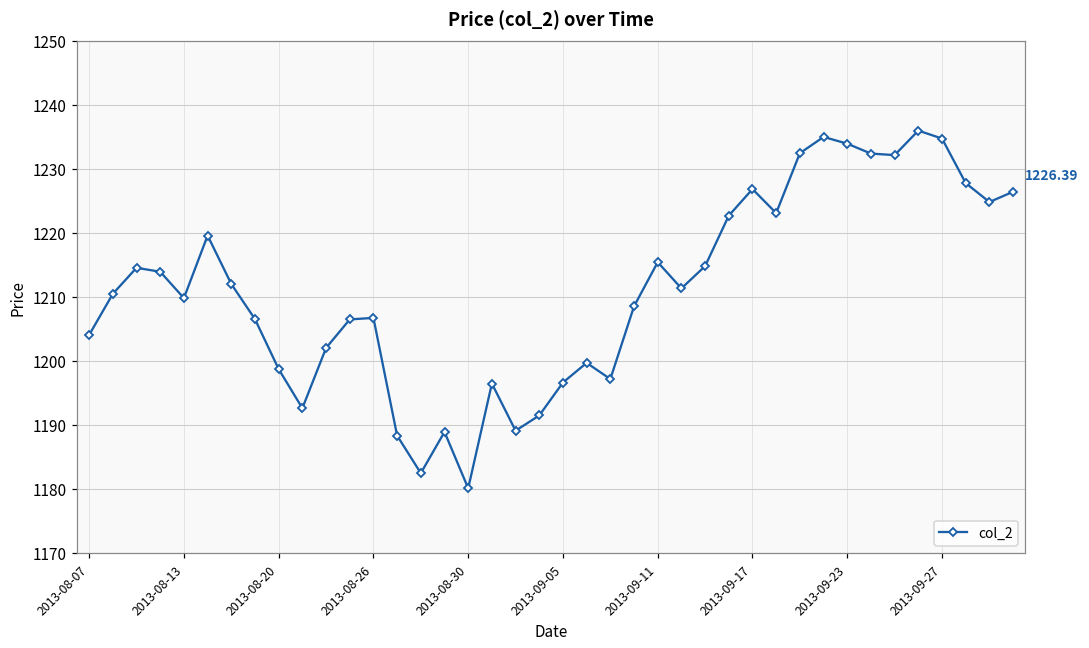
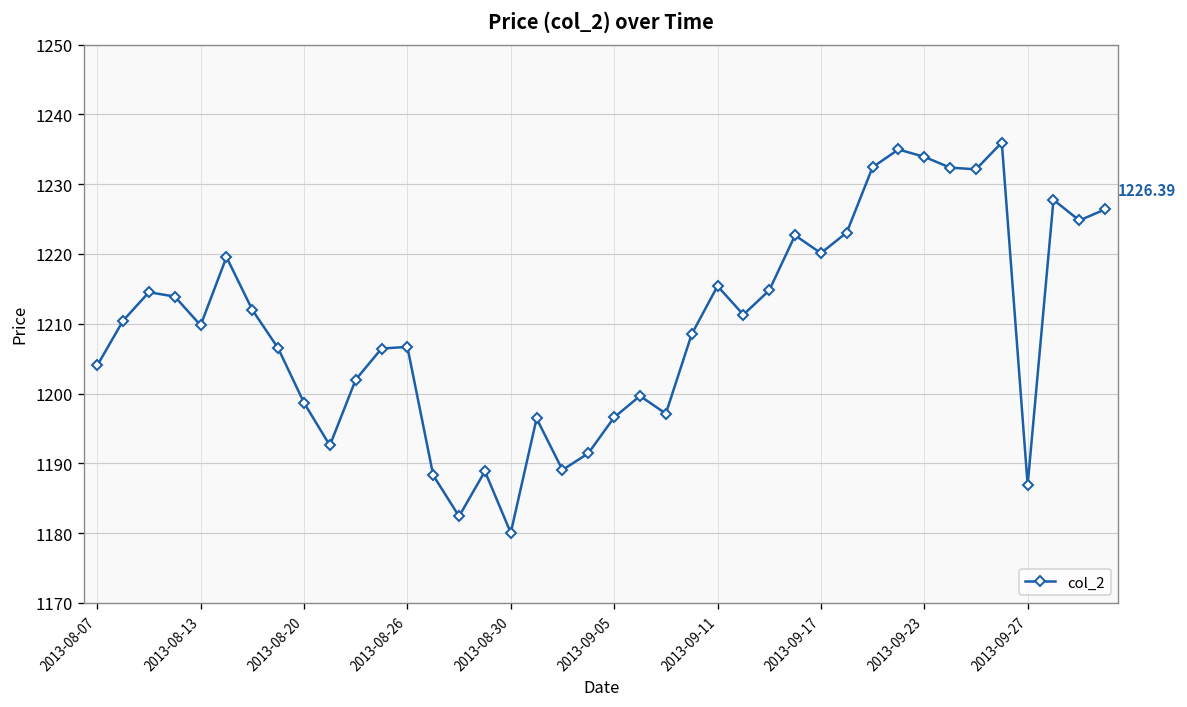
  {
    "2013-08-07": 1204,
    "2013-08-13": 1210,
    "2013-08-20": 1199,
    "2013-08-26": 1207,
    "2013-08-30": 1180,
    "2013-09-05": 1197,
    "2013-09-11": 1215,
-   "2013-09-17": 1227,
+   "2013-09-17": 1220,
    "2013-09-23": 1234,
-   "2013-09-27": 1235
+   "2013-09-27": 1187
  }
